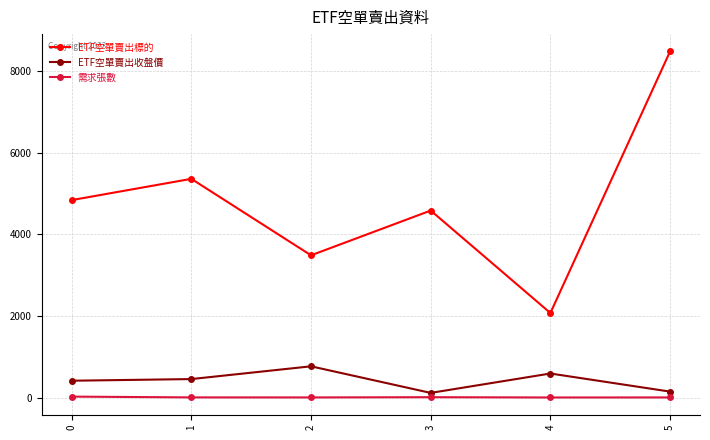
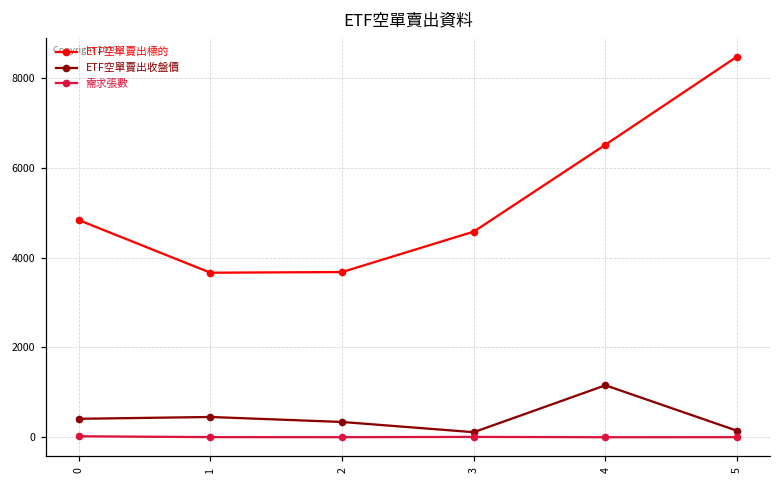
  {
    "ETF空單賣出標的": {
      "0": 4800,
-     "1": 5400,
-     "2": 3500,
+     "1": 3700,
+     "2": 3700,
      "3": 4600,
-     "4": 2100,
+     "4": 6500,
      "5": 8500
    },
    "ETF空單賣出收盤價": {
      "0": 400,
      "1": 500,
-     "2": 800,
+     "2": 300,
      "3": 100,
-     "4": 600,
+     "4": 1200,
      "5": 100
    },
    "需求張數": {
      "0": 0,
      "1": 0,
      "2": 0,
      "3": 0,
      "4": 0,
      "5": 0
    }
  }
